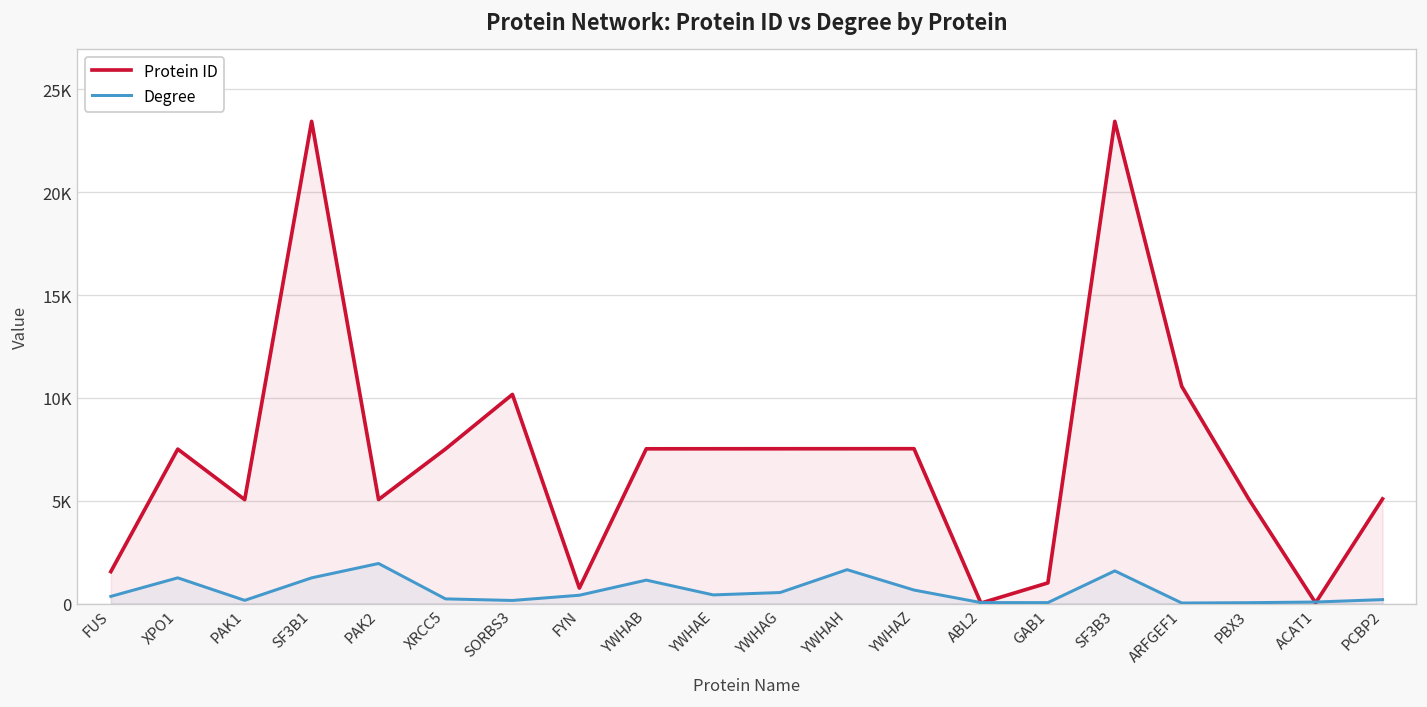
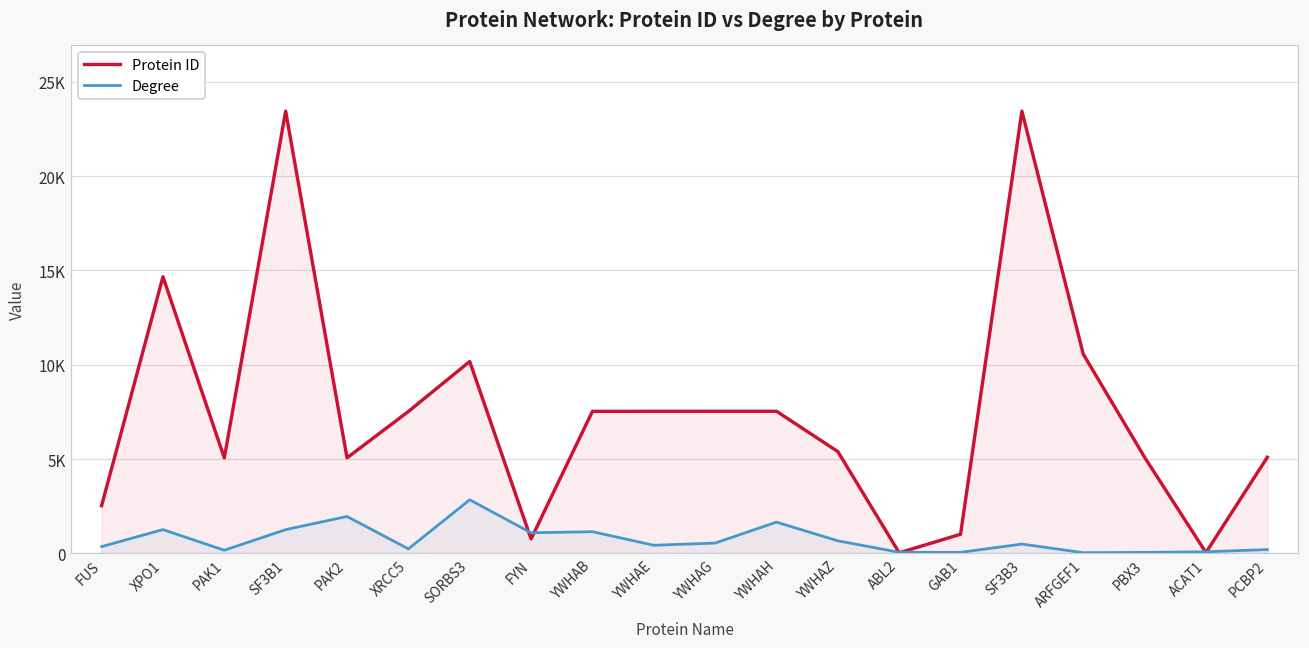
  {
    "Protein ID": {
-     "FUS": 1600,
-     "XPO1": 7500,
+     "FUS": 2500,
+     "XPO1": 14700,
      "PAK1": 5100,
      "SF3B1": 23500,
      "PAK2": 5100,
      "XRCC5": 7500,
      "SORBS3": 10200,
      "FYN": 800,
      "YWHAB": 7500,
      "YWHAE": 7500,
      "YWHAG": 7500,
      "YWHAH": 7500,
-     "YWHAZ": 7500,
+     "YWHAZ": 5400,
      "GAB1": 1000,
      "SF3B3": 23500,
      "ARFGEF1": 10600,
      "PBX3": 5100,
      "PCBP2": 5100
    },
    "Degree": {
      "FUS": 400,
      "XPO1": 1300,
      "PAK1": 200,
      "SF3B1": 1300,
      "PAK2": 2000,
      "XRCC5": 200,
-     "SORBS3": 200,
-     "FYN": 400,
+     "SORBS3": 2800,
+     "FYN": 1100,
      "YWHAB": 1100,
      "YWHAE": 400,
      "YWHAG": 500,
      "YWHAH": 1700,
      "YWHAZ": 700,
      "GAB1": 100,
-     "SF3B3": 1600,
+     "SF3B3": 500,
      "ARFGEF1": 0,
      "PBX3": 0,
      "PCBP2": 200
    }
  }
